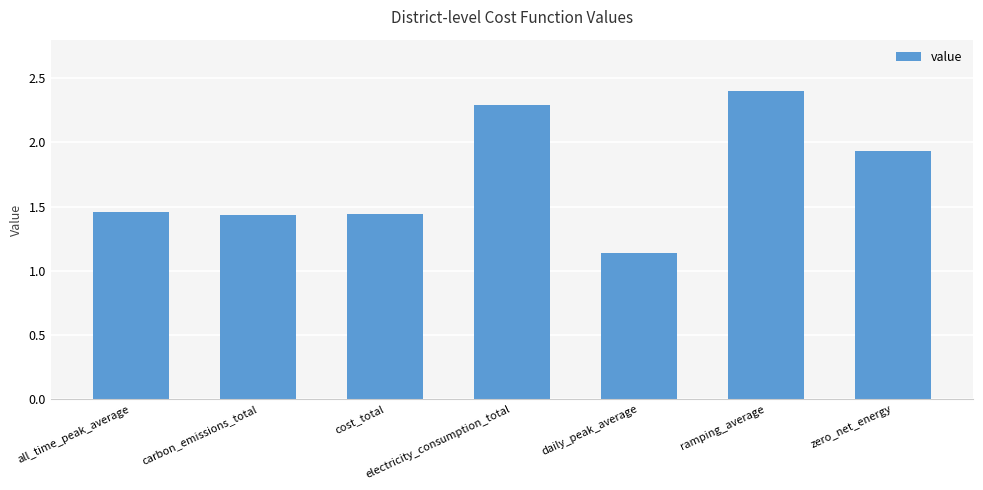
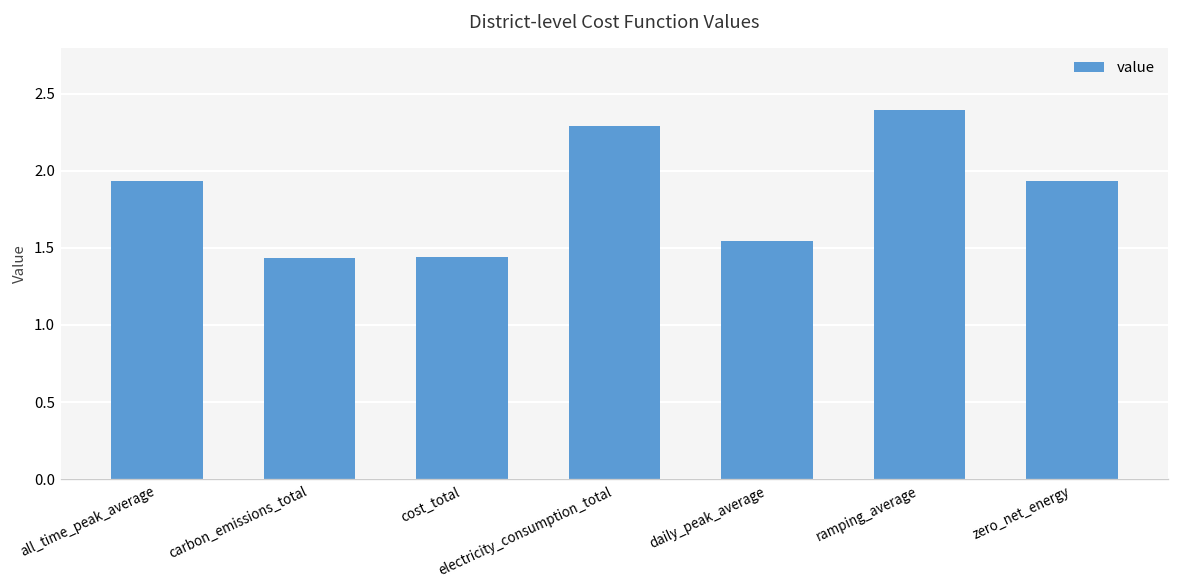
  {
-   "all_time_peak_average": 1.46,
+   "all_time_peak_average": 1.94,
    "carbon_emissions_total": 1.44,
    "cost_total": 1.44,
    "electricity_consumption_total": 2.29,
-   "daily_peak_average": 1.14,
+   "daily_peak_average": 1.55,
    "ramping_average": 2.40,
    "zero_net_energy": 1.94
  }
